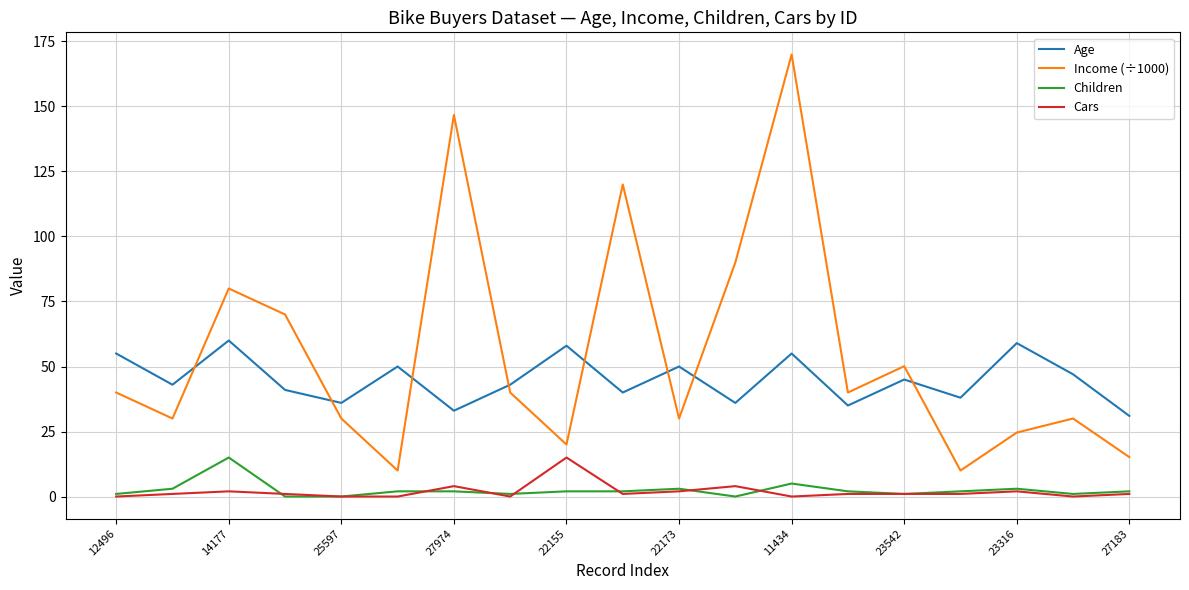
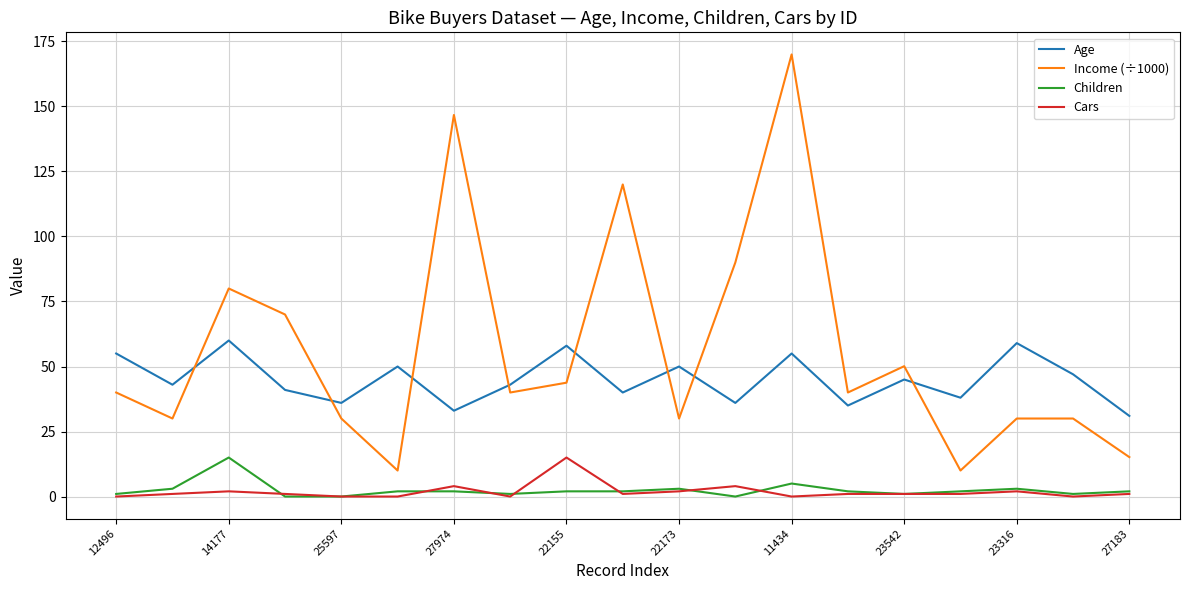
  {
    "Age": {
      "12496": 55,
      "14177": 60,
      "25597": 36,
      "27974": 33,
      "22155": 58,
      "22173": 50,
      "11434": 55,
      "23542": 45,
      "23316": 59,
      "27183": 31
    },
    "Income (÷1000)": {
      "12496": 40,
      "14177": 80,
      "25597": 30,
      "27974": 147,
-     "22155": 20,
+     "22155": 44,
      "22173": 30,
      "11434": 170,
      "23542": 50,
-     "23316": 25,
+     "23316": 30,
      "27183": 15
    },
    "Children": {
      "12496": 1,
      "14177": 15,
      "27974": 2,
      "22155": 2,
      "22173": 3,
      "11434": 5,
      "23316": 3,
      "27183": 2
    },
    "Cars": {
      "12496": 0,
      "14177": 2,
      "27974": 4,
      "22155": 15,
      "22173": 2,
      "11434": 0,
      "23316": 2,
      "27183": 1
    }
  }
